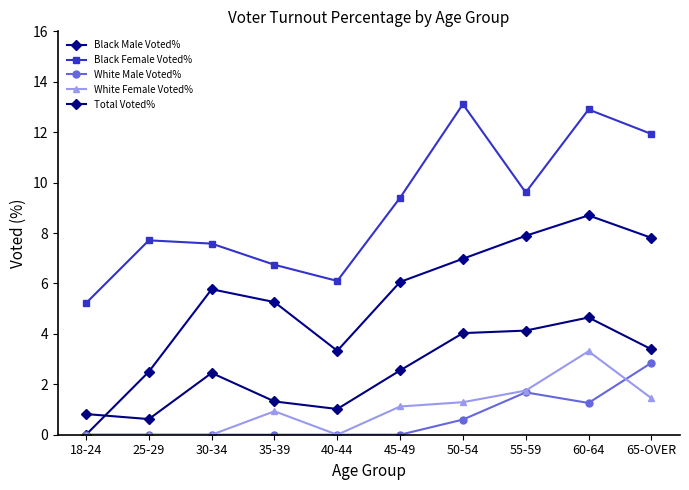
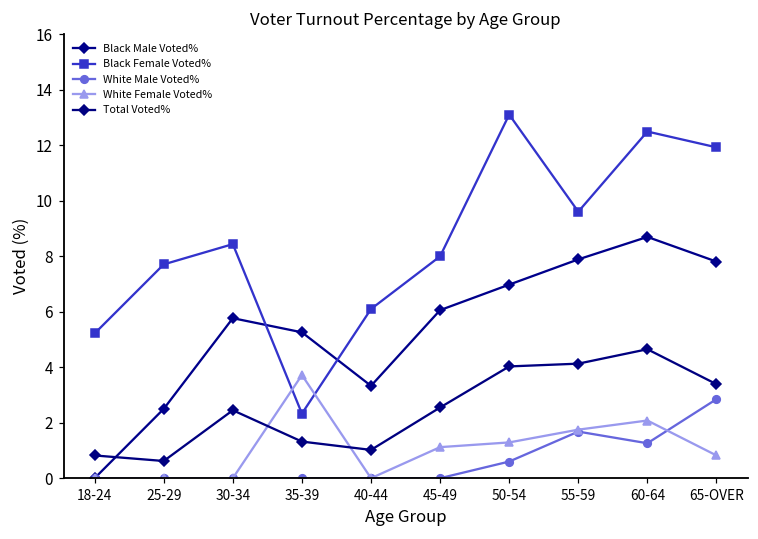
  {
    "Black Female Voted%": {
      "18-24": 5.2,
      "25-29": 7.7,
-     "30-34": 7.6,
-     "35-39": 6.7,
+     "30-34": 8.4,
+     "35-39": 2.3,
      "40-44": 6.1,
-     "45-49": 9.4,
+     "45-49": 8.0,
      "50-54": 13.1,
      "55-59": 9.6,
-     "60-64": 12.9,
+     "60-64": 12.5,
      "65-OVER": 11.9
    },
    "White Male Voted%": {
      "35-39": 0.0,
      "45-49": 0.0,
      "50-54": 0.6,
      "60-64": 1.3,
      "65-OVER": 2.9
    },
    "White Female Voted%": {
-     "35-39": 0.9,
+     "35-39": 3.7,
      "45-49": 1.1,
      "50-54": 1.3,
-     "60-64": 3.3,
-     "65-OVER": 1.5
+     "60-64": 2.1,
+     "65-OVER": 0.8
    }
  }
